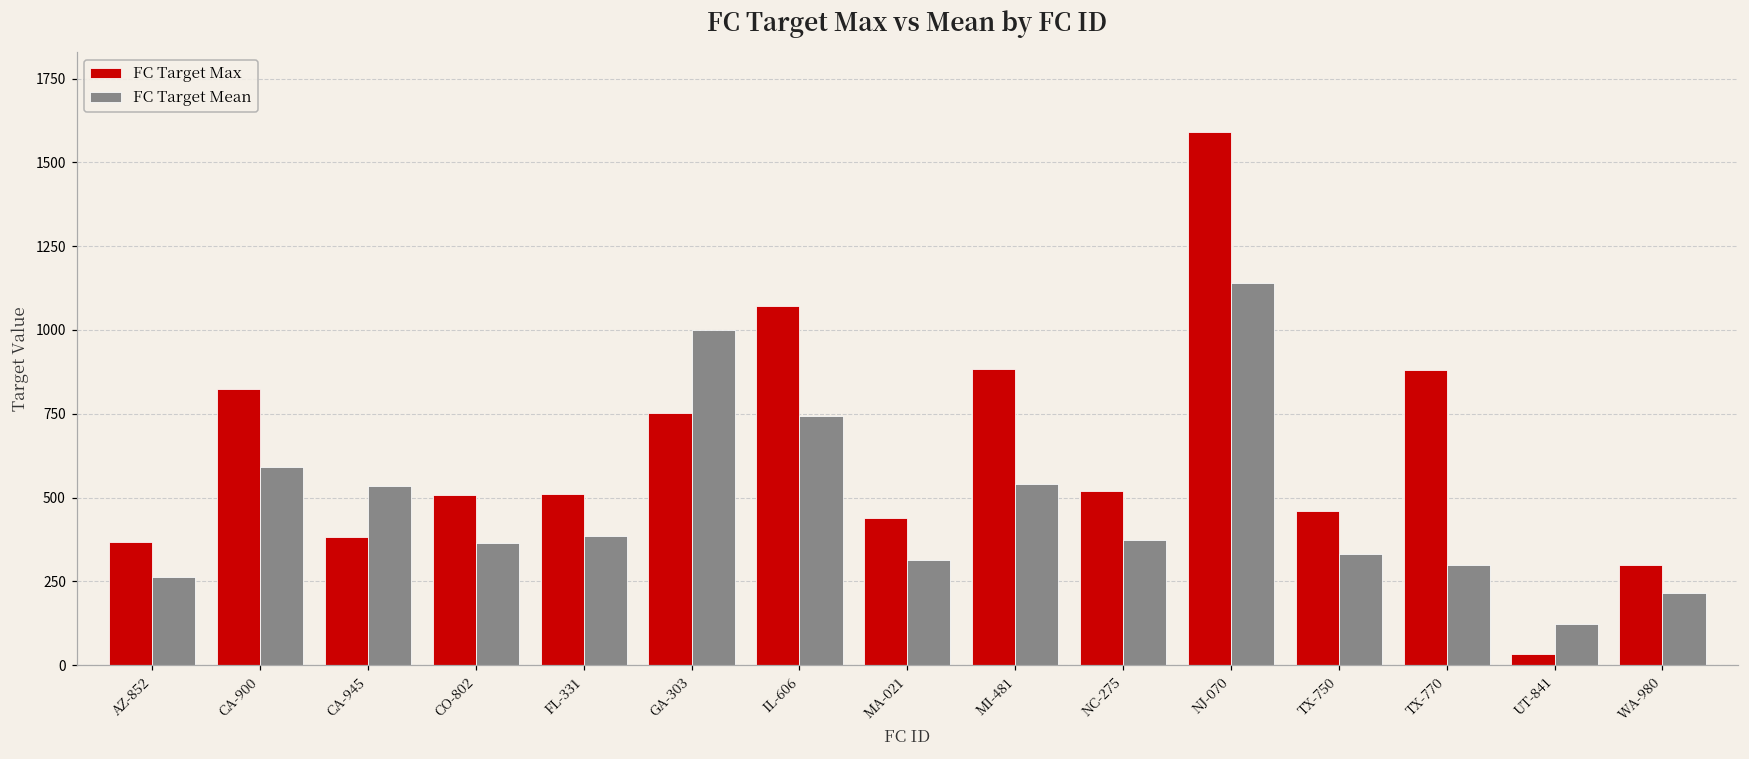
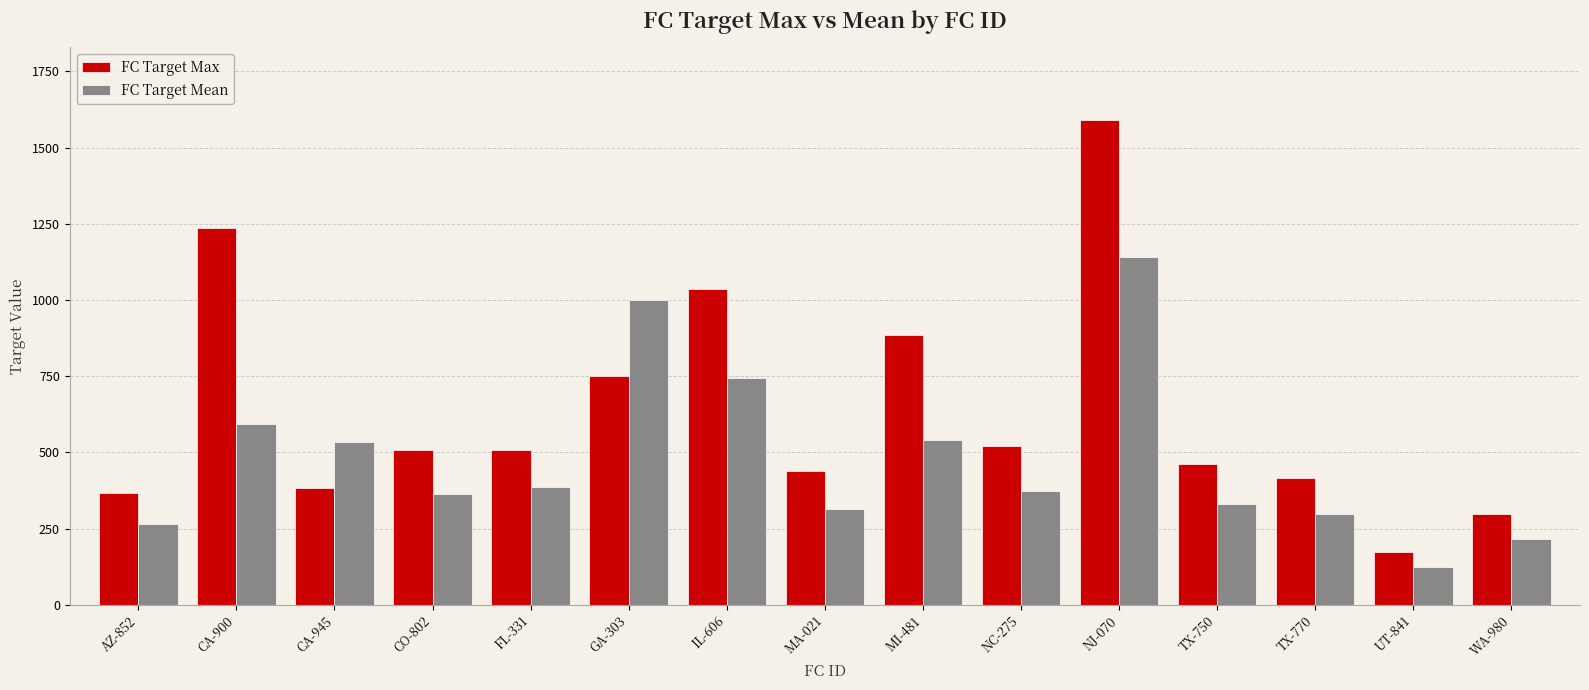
  {
    "FC Target Max": {
      "AZ-852": 370,
-     "CA-900": 820,
+     "CA-900": 1240,
      "CA-945": 380,
      "CO-802": 510,
      "FL-331": 510,
      "GA-303": 750,
-     "IL-606": 1070,
+     "IL-606": 1040,
      "MA-021": 440,
      "MI-481": 880,
      "NC-275": 520,
      "NJ-070": 1590,
      "TX-750": 460,
-     "TX-770": 880,
-     "UT-841": 30,
+     "TX-770": 420,
+     "UT-841": 170,
      "WA-980": 300
    },
    "FC Target Mean": {
      "AZ-852": 260,
      "CA-900": 590,
      "CA-945": 530,
      "CO-802": 360,
      "FL-331": 390,
      "GA-303": 1000,
      "IL-606": 740,
      "MA-021": 310,
      "MI-481": 540,
      "NC-275": 370,
      "NJ-070": 1140,
      "TX-750": 330,
      "TX-770": 300,
      "UT-841": 120,
      "WA-980": 210
    }
  }
